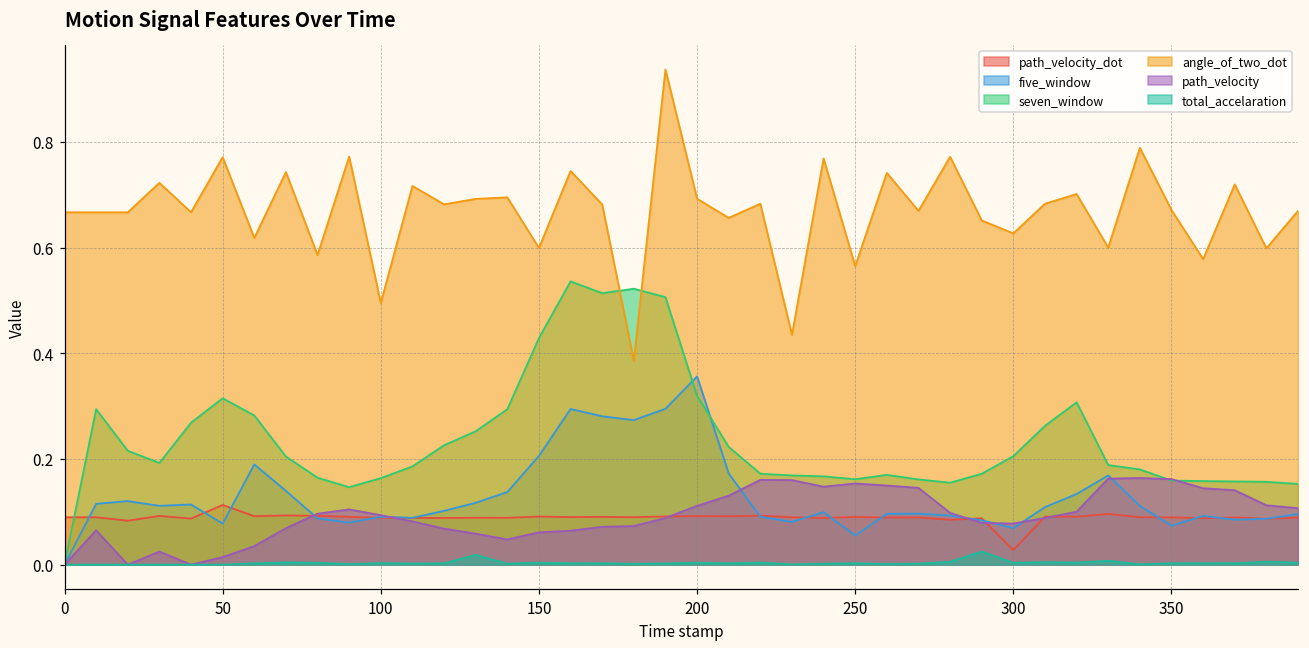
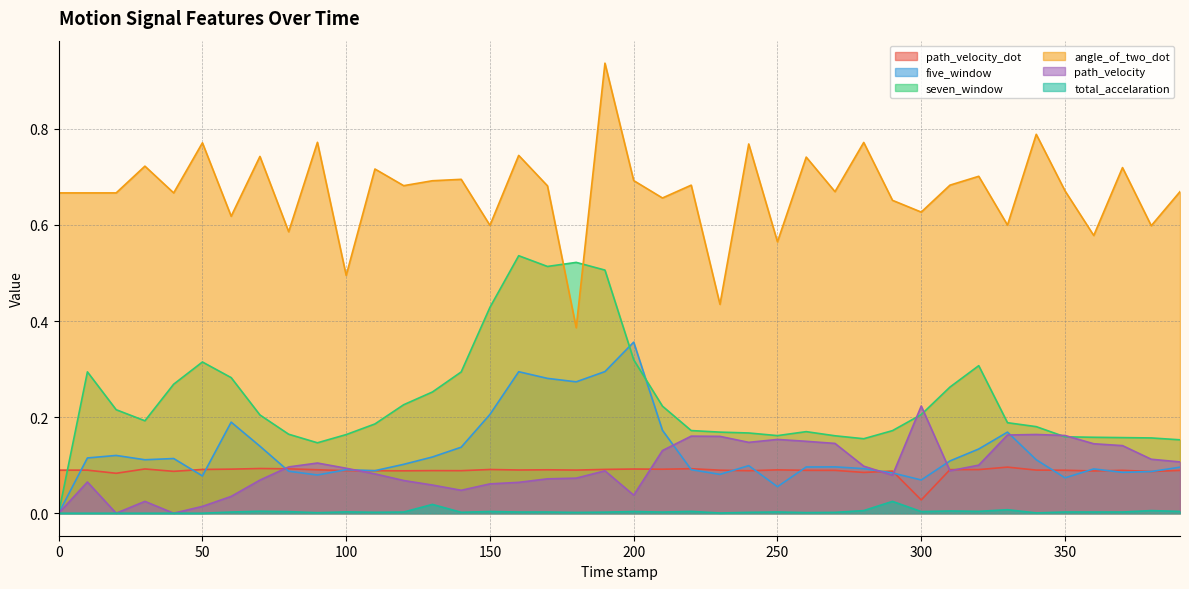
  {
    "path_velocity_dot": {
      "0": 0.09,
-     "50": 0.11,
+     "50": 0.09,
      "150": 0.09,
      "200": 0.09,
      "250": 0.09,
      "300": 0.03,
      "350": 0.09
    },
    "five_window": {
      "50": 0.08,
      "150": 0.21,
      "200": 0.36,
      "250": 0.06,
      "300": 0.07,
      "350": 0.07
    },
    "angle_of_two_dot": {
      "0": 0.67,
      "50": 0.77,
      "100": 0.50,
      "150": 0.60,
      "200": 0.69,
      "250": 0.56,
      "300": 0.63,
      "350": 0.67
    },
    "path_velocity": {
      "50": 0.01,
      "150": 0.06,
-     "200": 0.11,
+     "200": 0.04,
      "250": 0.15,
-     "300": 0.08
+     "300": 0.22
    }
  }
